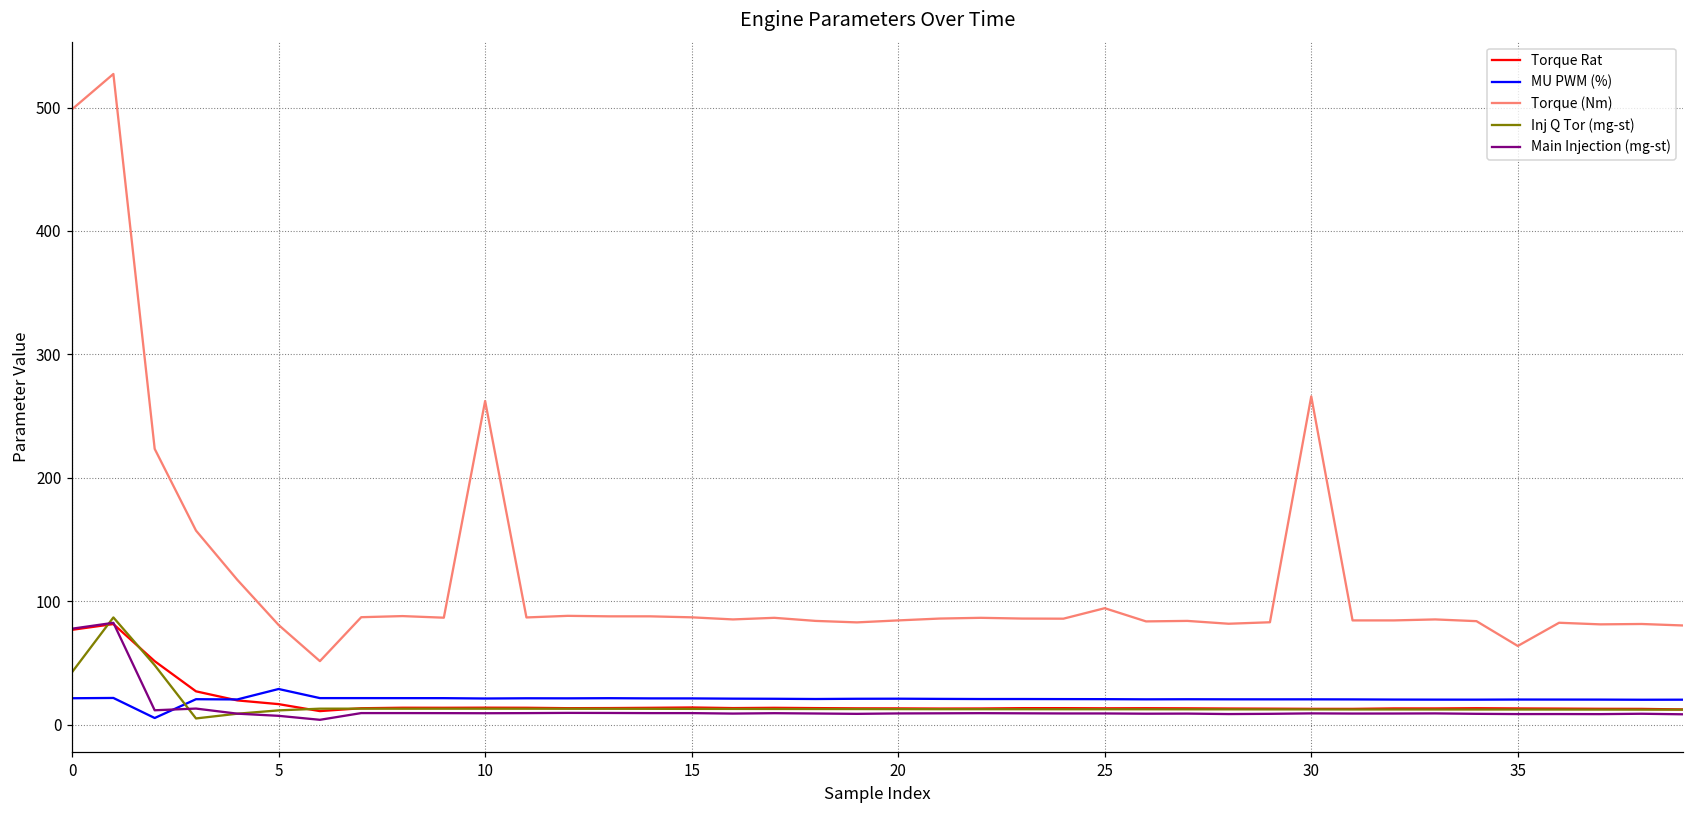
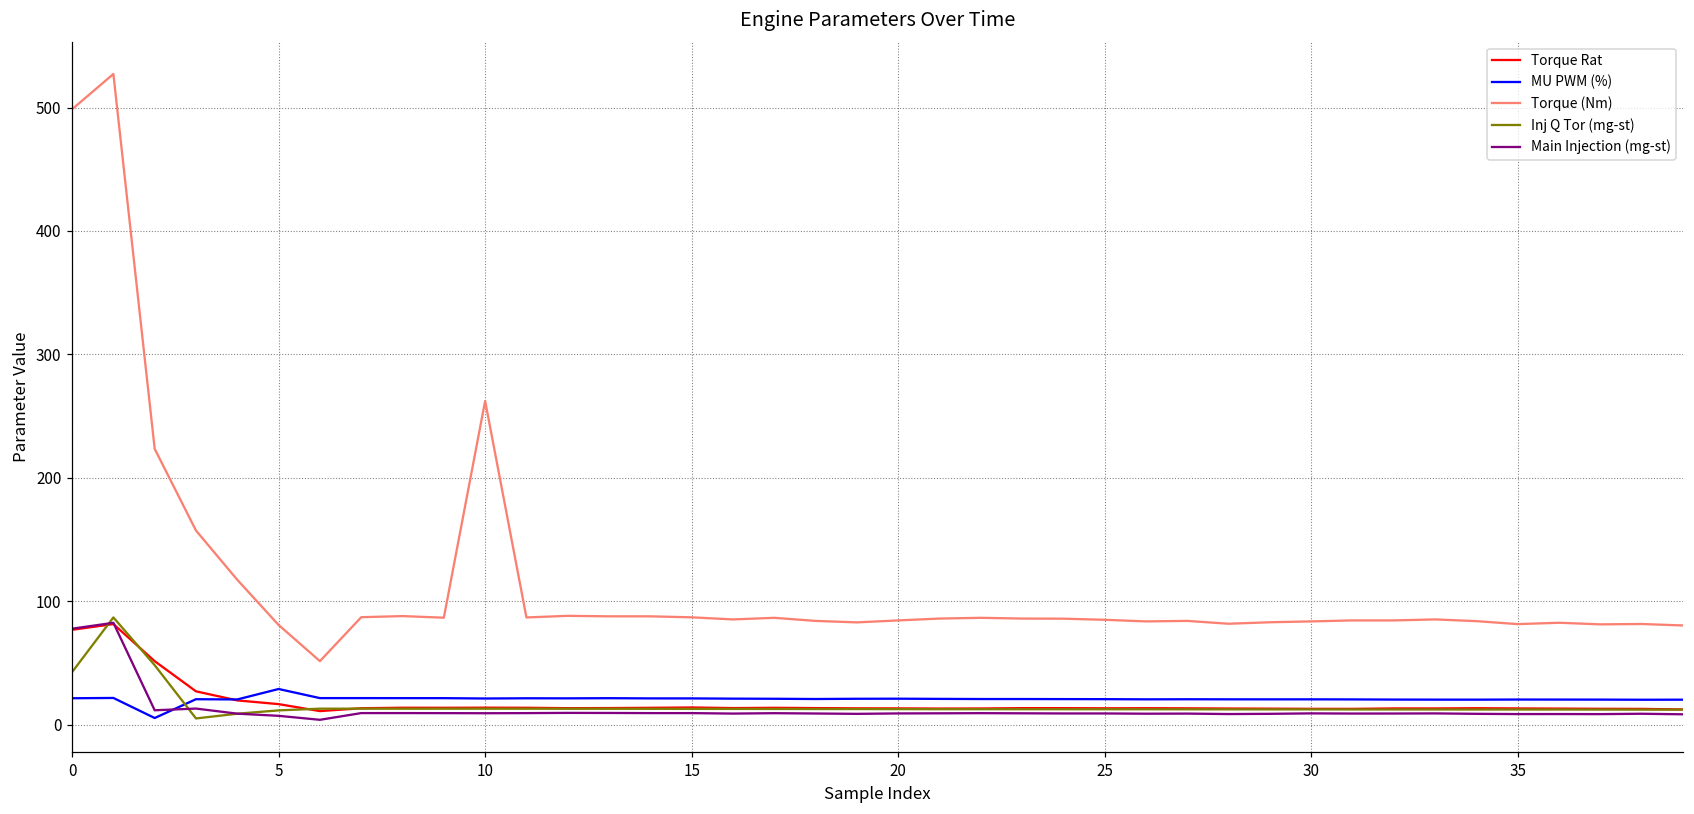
  {
    "Torque Rat": {
      "5": 17
    },
    "MU PWM (%)": {
      "0": 21,
      "5": 29,
      "10": 21,
      "15": 21,
      "20": 21,
      "25": 21,
      "30": 20,
      "35": 20
    },
    "Torque (Nm)": {
      "0": 499,
      "5": 81,
      "10": 262,
      "15": 87,
      "20": 84,
-     "25": 94,
-     "30": 266,
-     "35": 64
+     "25": 85,
+     "30": 84,
+     "35": 81
    },
    "Inj Q Tor (mg-st)": {
      "0": 43,
      "5": 12
    },
    "Main Injection (mg-st)": {
      "5": 7,
      "10": 9,
      "15": 9,
      "20": 9,
      "25": 9,
      "30": 9,
      "35": 9
    }
  }
